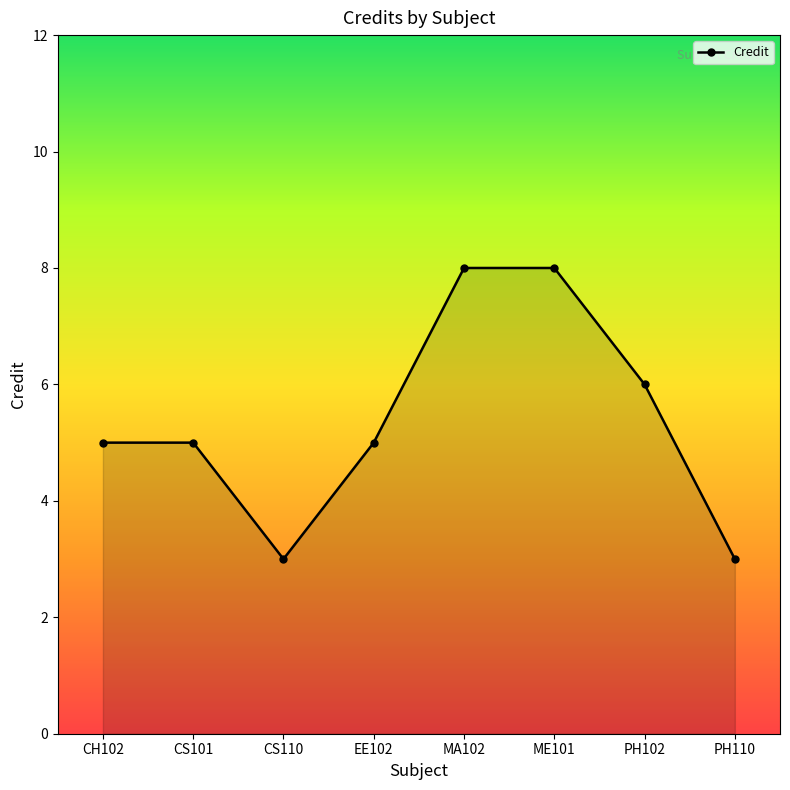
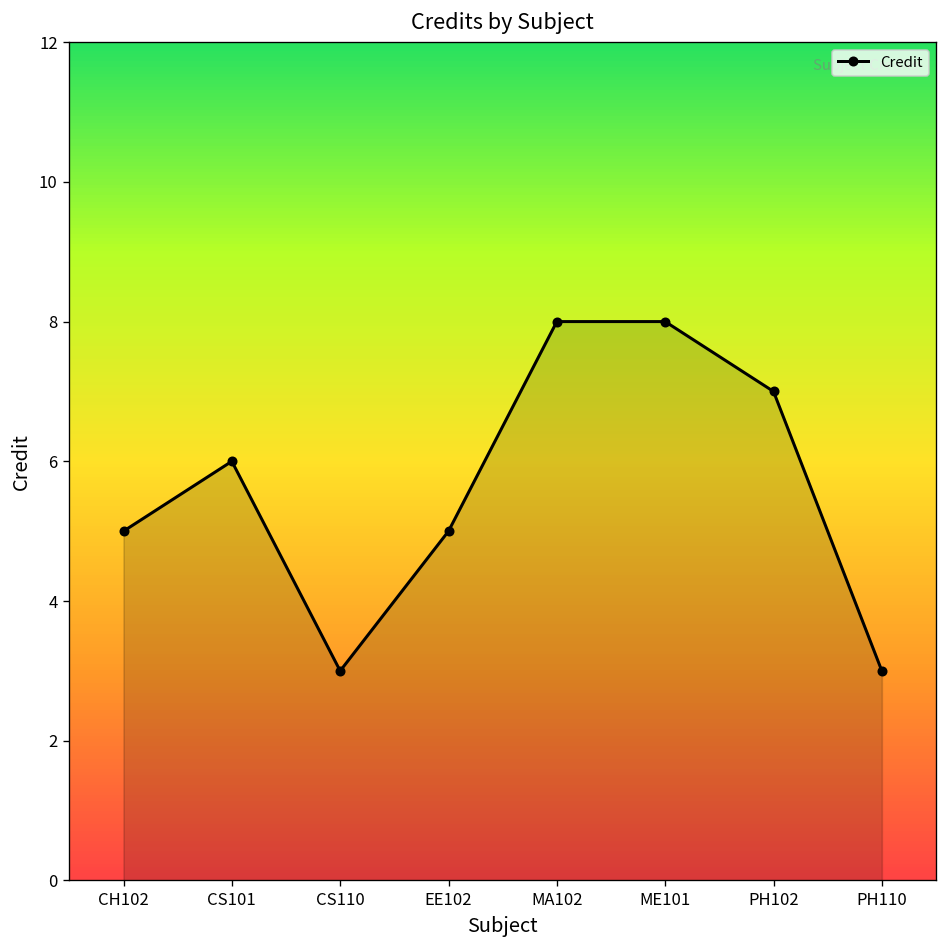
  {
    "CH102": 5,
-   "CS101": 5,
+   "CS101": 6,
    "CS110": 3,
    "EE102": 5,
    "MA102": 8,
    "ME101": 8,
-   "PH102": 6,
+   "PH102": 7,
    "PH110": 3
  }
